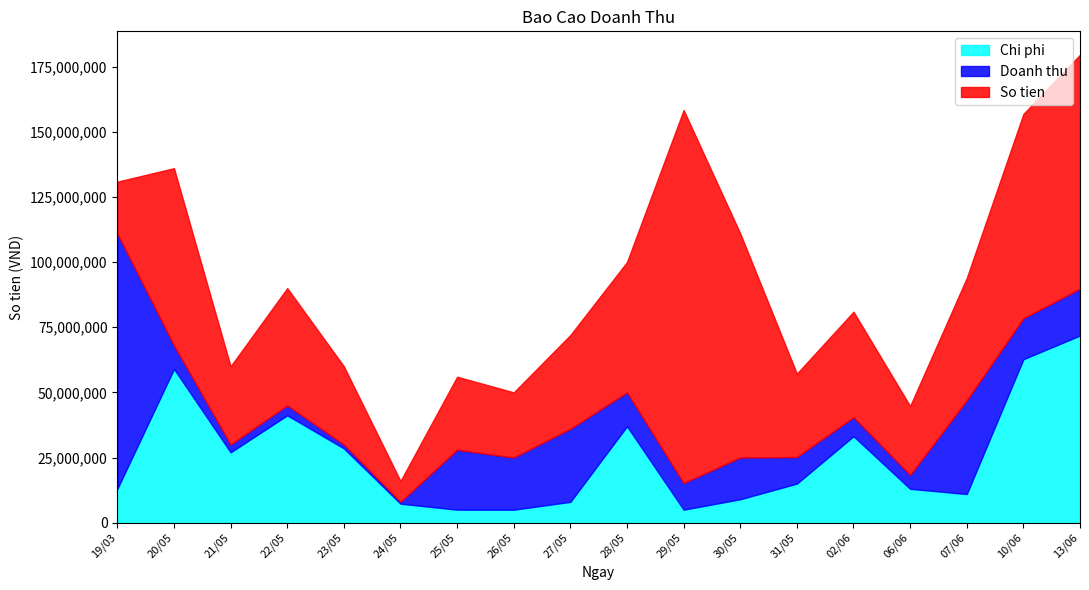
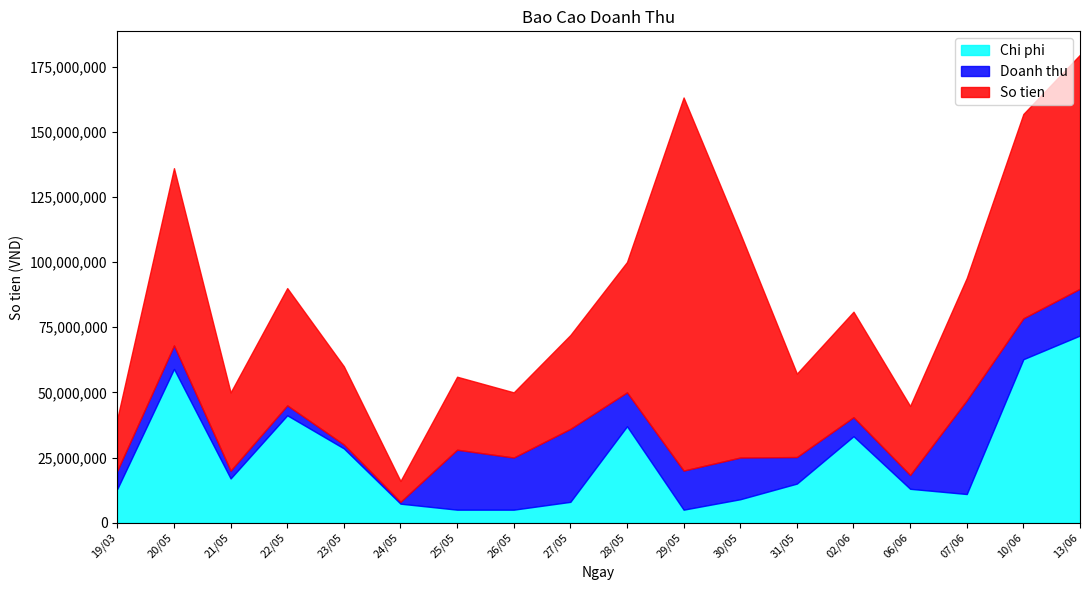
  {
    "Chi phi": {
      "19/03": "13,000,000",
      "20/05": "59,000,000",
-     "21/05": "27,000,000",
+     "21/05": "17,000,000",
      "22/05": "41,000,000",
      "23/05": "29,000,000",
      "25/05": "5,000,000",
      "26/05": "5,000,000",
      "27/05": "8,000,000",
      "28/05": "37,000,000",
      "29/05": "5,000,000",
      "30/05": "9,000,000",
      "31/05": "15,000,000",
      "02/06": "33,000,000",
      "06/06": "13,000,000",
      "07/06": "11,000,000",
      "10/06": "63,000,000",
      "13/06": "72,000,000"
    },
    "Doanh thu": {
-     "19/03": "98,000,000",
+     "19/03": "7,000,000",
      "20/05": "9,000,000",
      "21/05": "3,000,000",
      "22/05": "4,000,000",
      "23/05": "2,000,000",
      "25/05": "23,000,000",
      "26/05": "20,000,000",
      "27/05": "28,000,000",
      "28/05": "13,000,000",
-     "29/05": "10,000,000",
+     "29/05": "15,000,000",
      "30/05": "16,000,000",
      "31/05": "10,000,000",
      "02/06": "7,000,000",
      "06/06": "5,000,000",
      "07/06": "36,000,000",
      "10/06": "16,000,000",
      "13/06": "18,000,000"
    },
    "So tien": {
      "19/03": "20,000,000",
      "20/05": "68,000,000",
      "21/05": "30,000,000",
      "22/05": "45,000,000",
      "23/05": "30,000,000",
      "24/05": "8,000,000",
      "25/05": "28,000,000",
      "26/05": "25,000,000",
      "27/05": "36,000,000",
      "28/05": "50,000,000",
      "29/05": "143,000,000",
      "30/05": "86,000,000",
      "31/05": "32,000,000",
      "02/06": "40,000,000",
      "06/06": "26,000,000",
      "07/06": "47,000,000",
      "10/06": "78,000,000",
      "13/06": "90,000,000"
    }
  }
